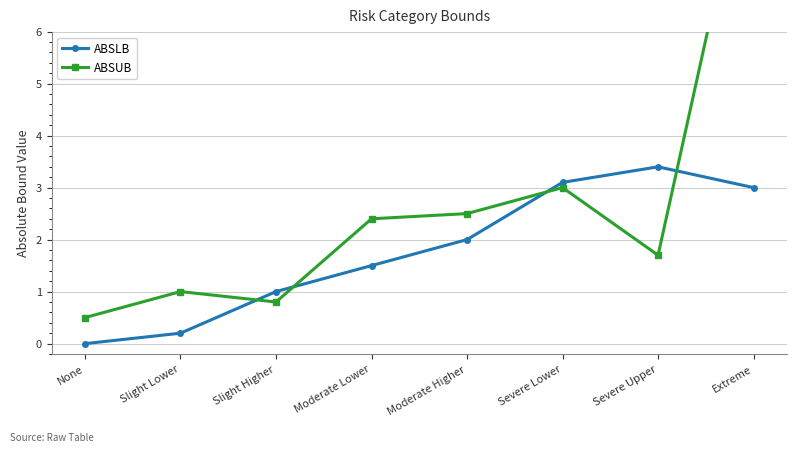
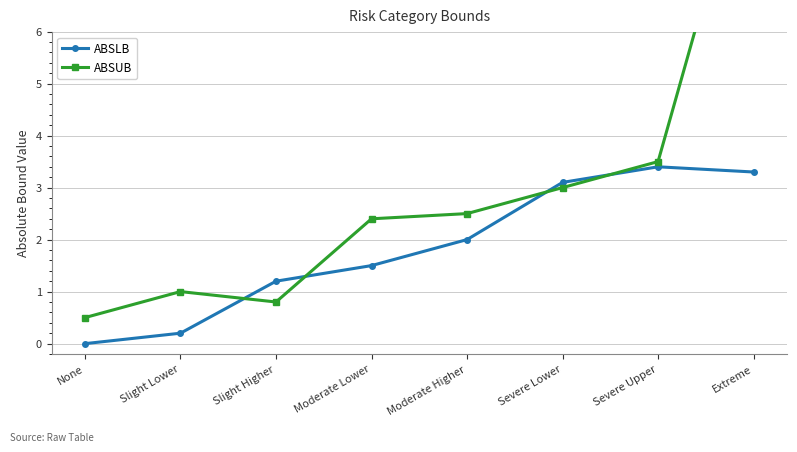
  {
    "ABSLB": {
      "None": 0.0,
      "Slight Lower": 0.2,
-     "Slight Higher": 1.0,
+     "Slight Higher": 1.2,
      "Moderate Lower": 1.5,
      "Moderate Higher": 2.0,
      "Severe Lower": 3.1,
      "Severe Upper": 3.4,
-     "Extreme": 3.0
+     "Extreme": 3.3
    },
    "ABSUB": {
      "None": 0.5,
      "Slight Lower": 1.0,
      "Slight Higher": 0.8,
      "Moderate Lower": 2.4,
      "Moderate Higher": 2.5,
      "Severe Lower": 3.0,
-     "Severe Upper": 1.7
+     "Severe Upper": 3.5
    }
  }
